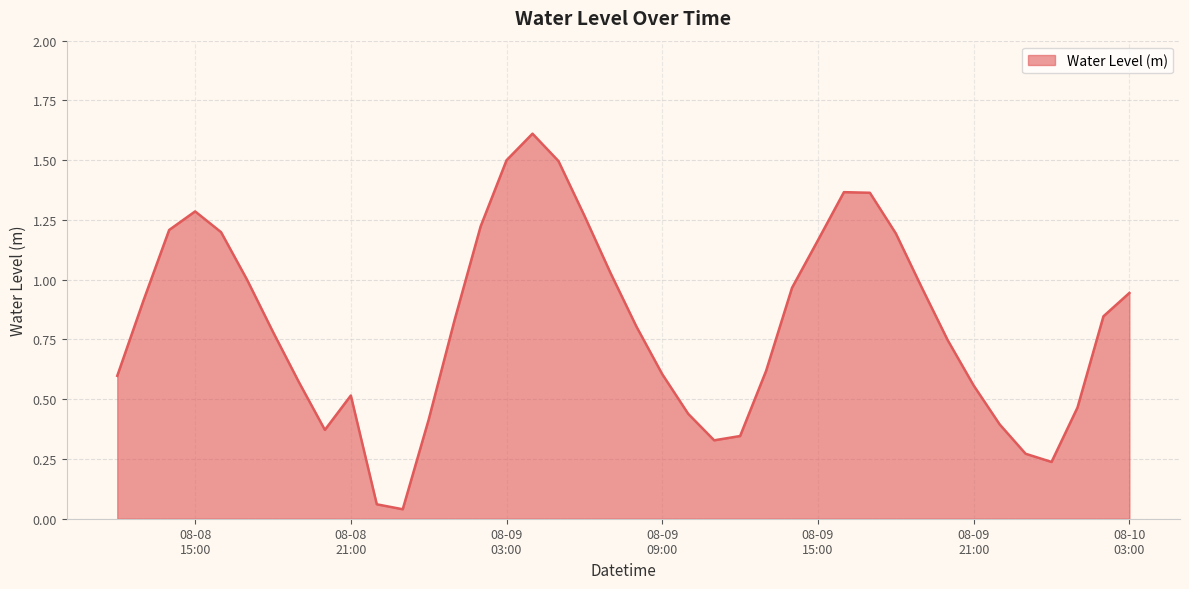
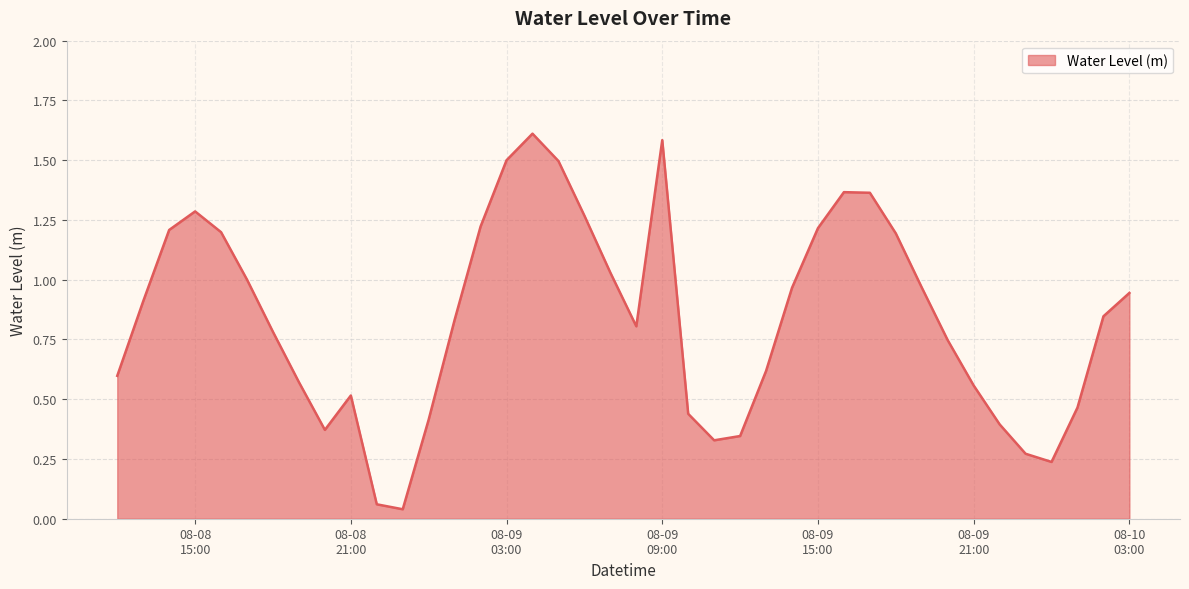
  {
    "08-08 15:00": 1.29,
    "08-08 21:00": 0.52,
    "08-09 03:00": 1.50,
-   "08-09 09:00": 0.60,
-   "08-09 15:00": 1.17,
+   "08-09 09:00": 1.58,
+   "08-09 15:00": 1.22,
    "08-09 21:00": 0.56,
    "08-10 03:00": 0.94
  }
